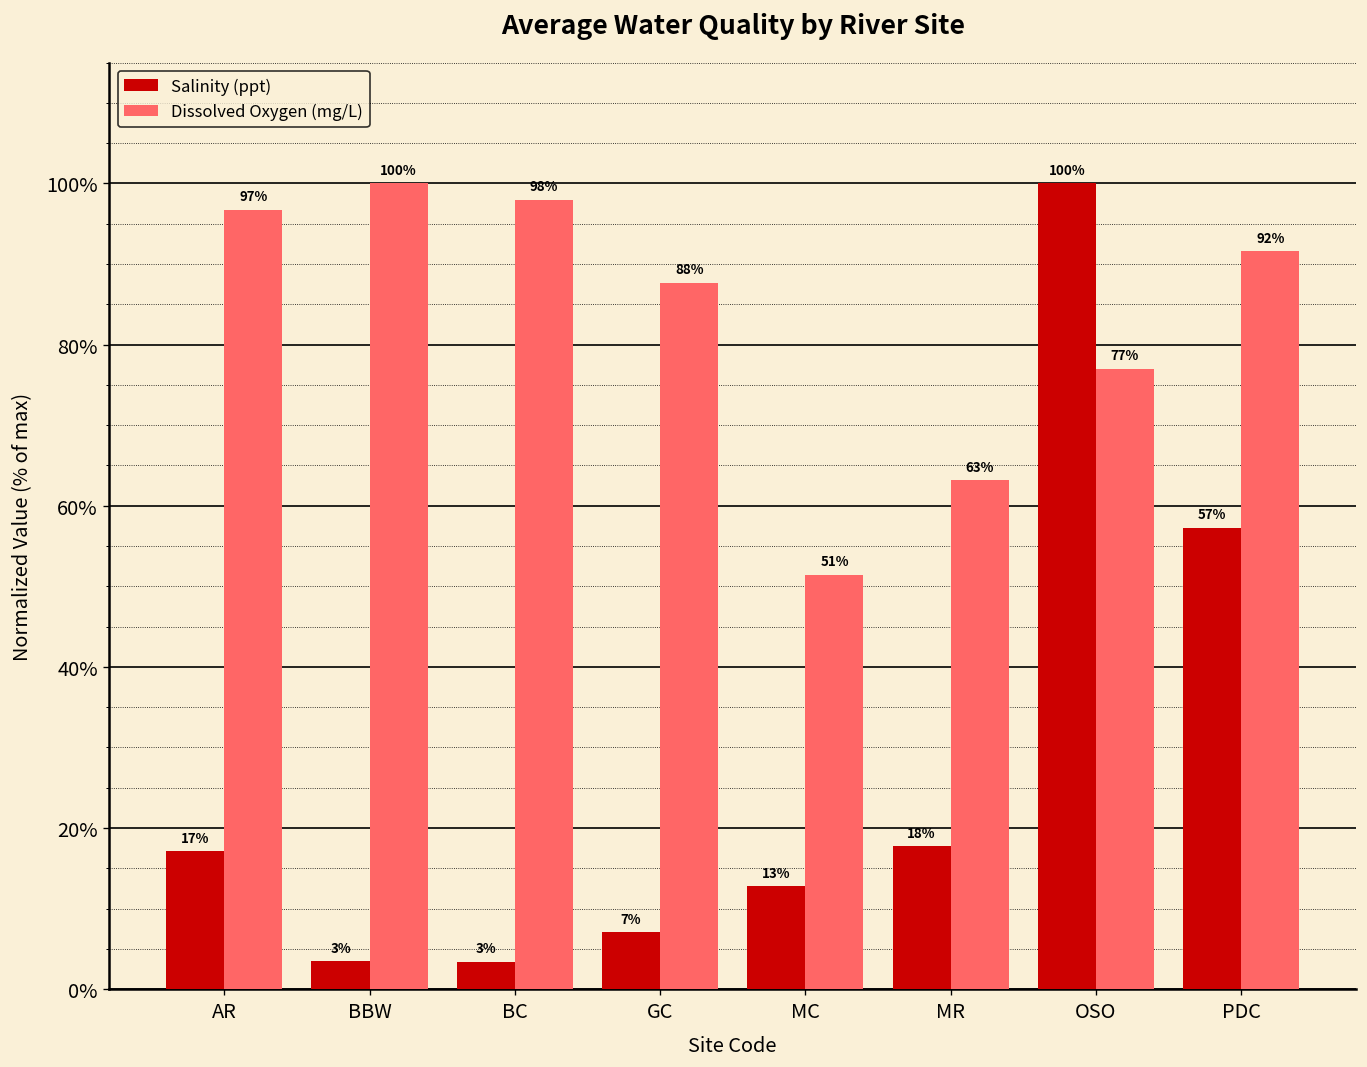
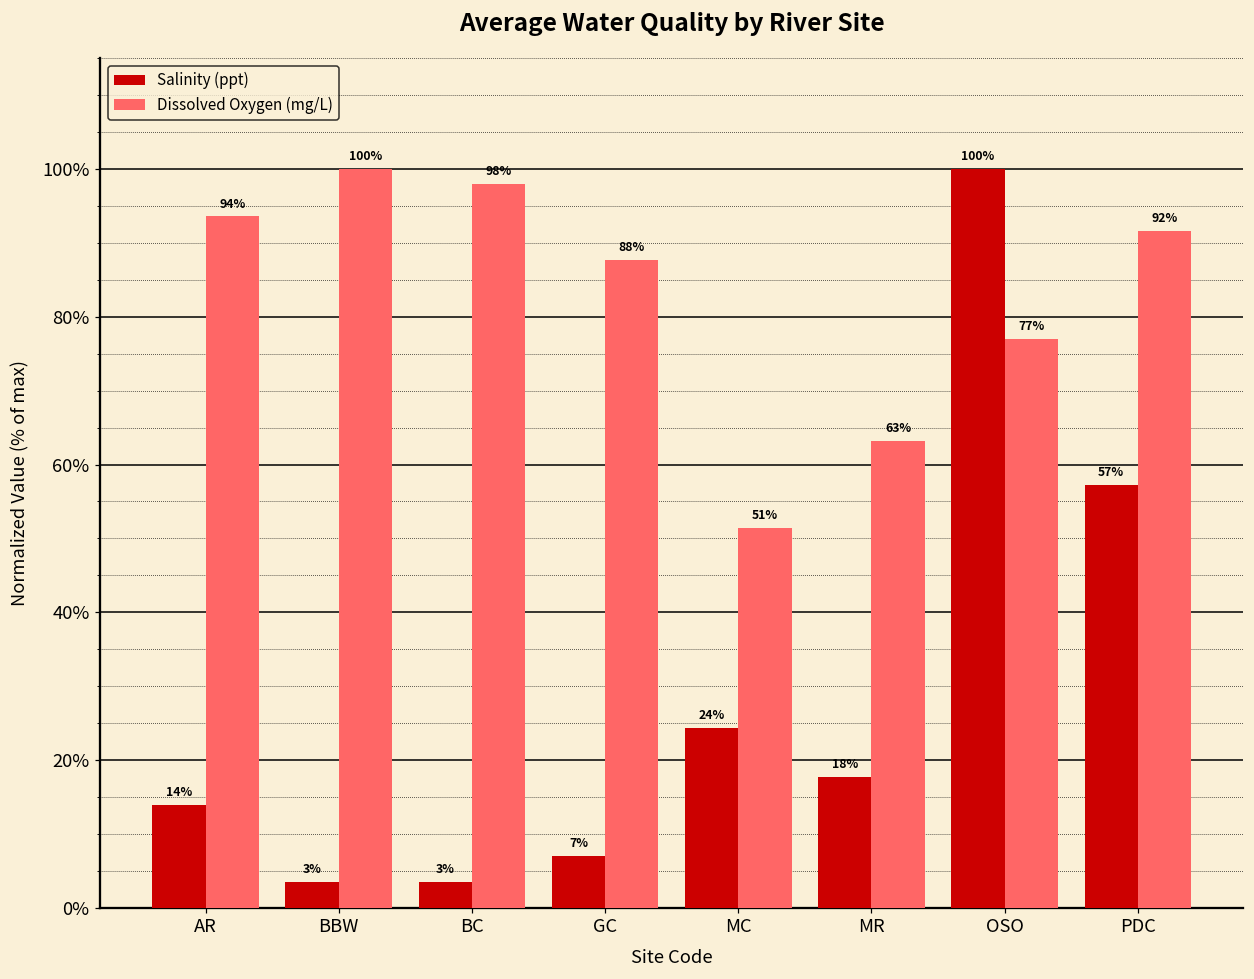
  {
    "Salinity (ppt)": {
-     "AR": "17%",
+     "AR": "14%",
      "BBW": "3%",
      "BC": "3%",
      "GC": "7%",
-     "MC": "13%",
+     "MC": "24%",
      "MR": "18%",
      "OSO": "100%",
      "PDC": "57%"
    },
    "Dissolved Oxygen (mg/L)": {
-     "AR": "97%",
+     "AR": "94%",
      "BBW": "100%",
      "BC": "98%",
      "GC": "88%",
      "MC": "51%",
      "MR": "63%",
      "OSO": "77%",
      "PDC": "92%"
    }
  }
